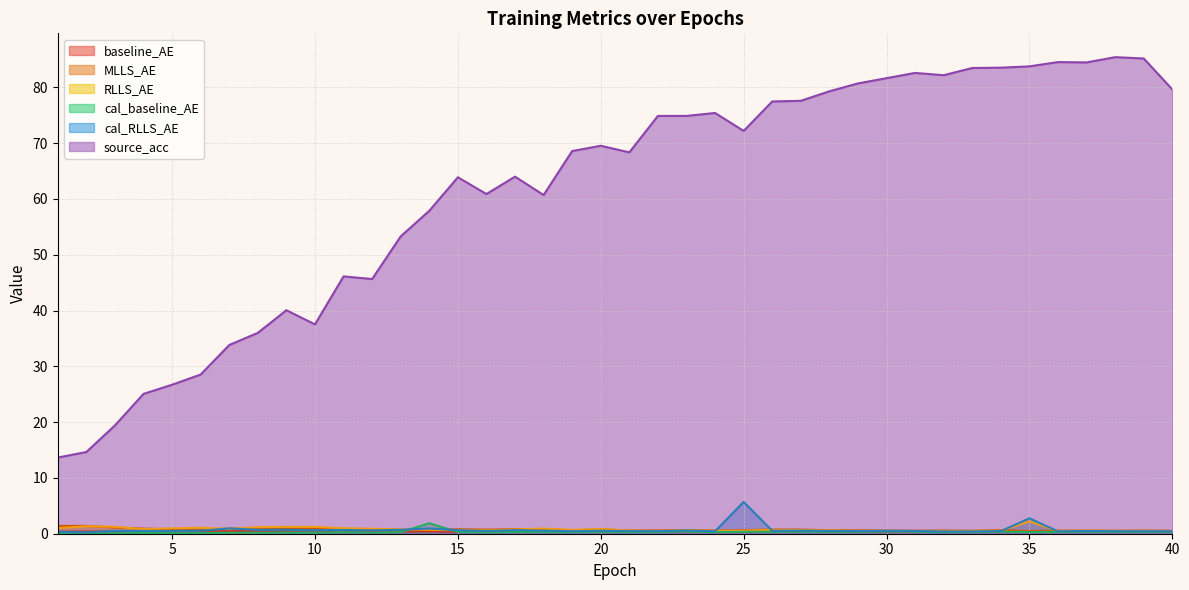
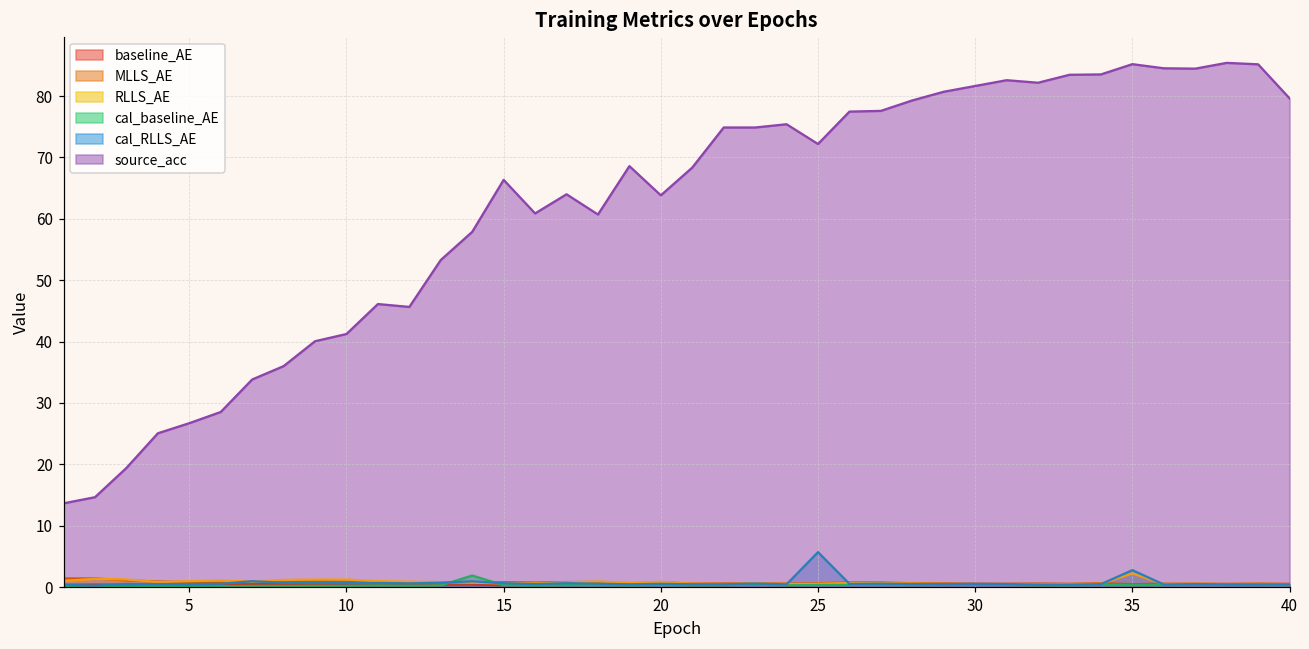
  {
    "RLLS_AE": {
      "35": 2
    },
    "cal_RLLS_AE": {
      "25": 6,
      "35": 3
    },
    "source_acc": {
      "5": 27,
-     "10": 38,
-     "15": 64,
-     "20": 70,
+     "10": 41,
+     "15": 66,
+     "20": 64,
      "25": 72,
      "30": 82,
-     "35": 84,
+     "35": 85,
      "40": 80
    }
  }
